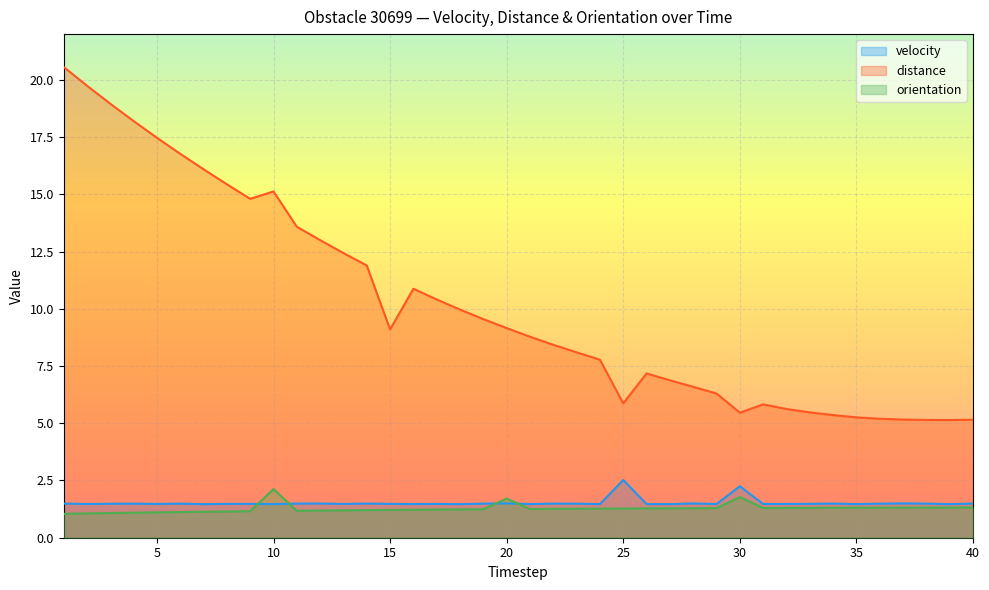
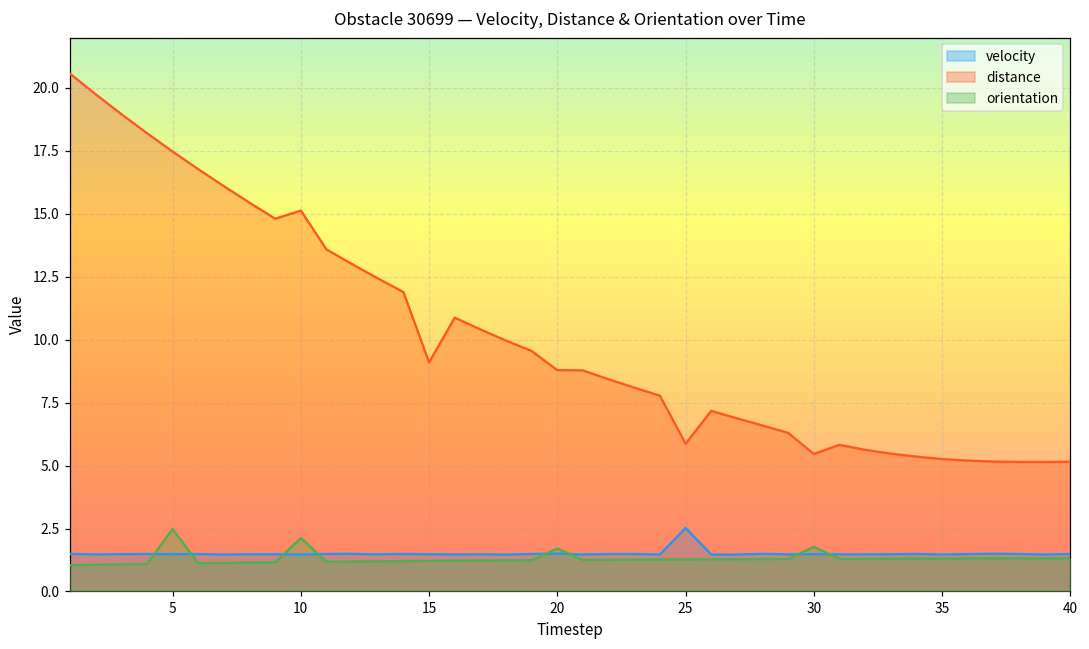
  {
    "velocity": {
      "5": 1.5,
      "10": 1.5,
      "15": 1.5,
      "20": 1.5,
      "25": 2.5,
-     "30": 2.2,
+     "30": 1.5,
      "35": 1.5,
      "40": 1.5
    },
    "distance": {
      "5": 17.5,
      "10": 15.1,
      "15": 9.1,
-     "20": 9.2,
+     "20": 8.8,
      "25": 5.9,
      "30": 5.5,
      "35": 5.3,
      "40": 5.2
    },
    "orientation": {
-     "5": 1.1,
+     "5": 2.5,
      "10": 2.1,
      "15": 1.2,
      "20": 1.7,
      "25": 1.3,
      "30": 1.8,
      "35": 1.3,
      "40": 1.3
    }
  }
